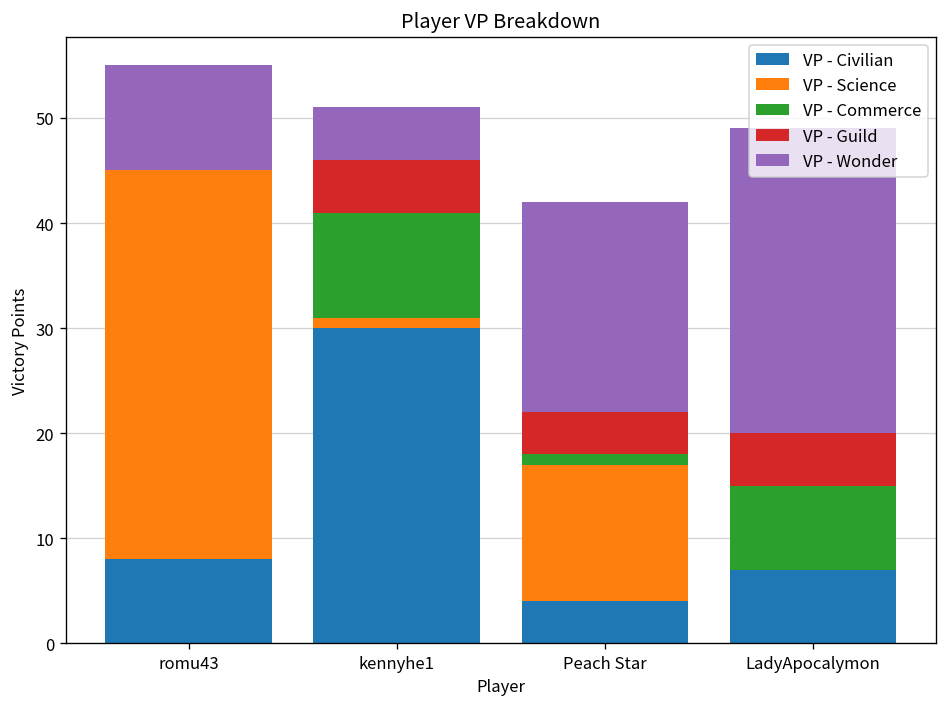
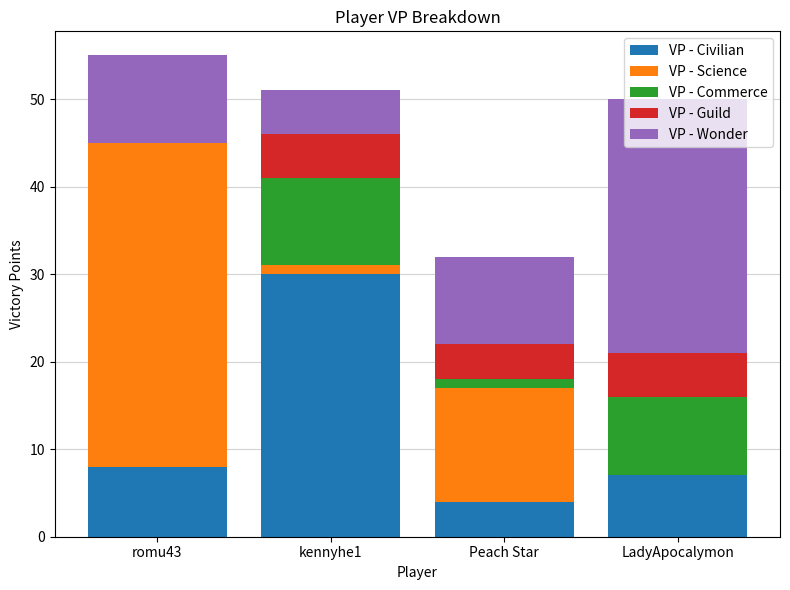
  {
    "VP - Civilian": {
      "romu43": 8,
      "kennyhe1": 30,
      "Peach Star": 4,
      "LadyApocalymon": 7
    },
    "VP - Science": {
      "romu43": 37,
      "kennyhe1": 1,
      "Peach Star": 13,
      "LadyApocalymon": 0
    },
    "VP - Commerce": {
      "romu43": 0,
      "kennyhe1": 10,
      "Peach Star": 1,
-     "LadyApocalymon": 8
+     "LadyApocalymon": 9
    },
    "VP - Guild": {
      "romu43": 0,
      "kennyhe1": 5,
      "Peach Star": 4,
      "LadyApocalymon": 5
    },
    "VP - Wonder": {
      "romu43": 10,
      "kennyhe1": 5,
-     "Peach Star": 20
+     "Peach Star": 10
    }
  }
